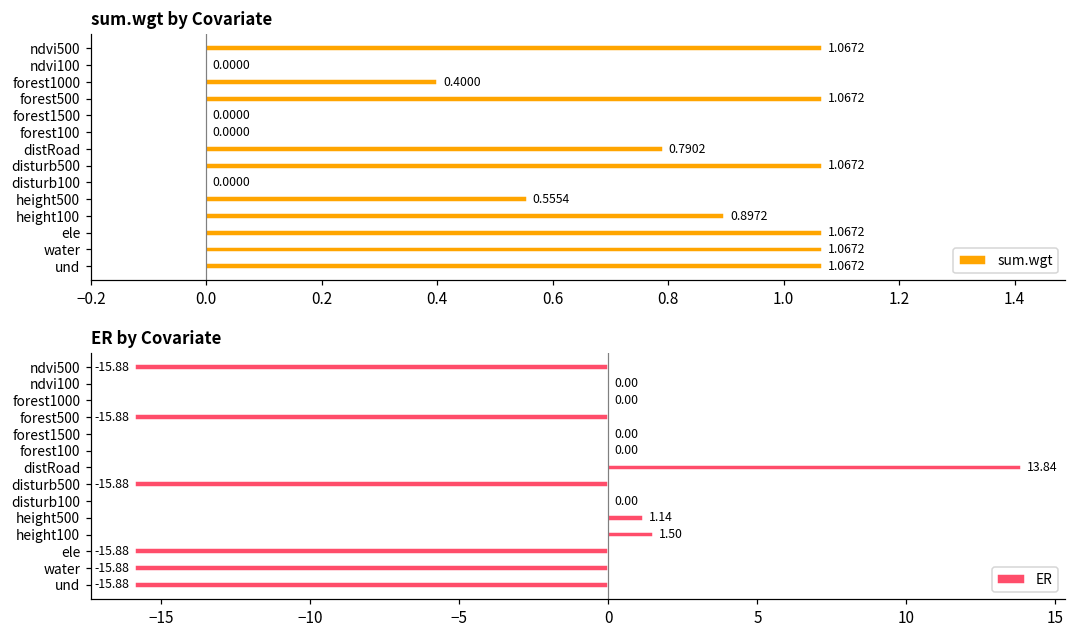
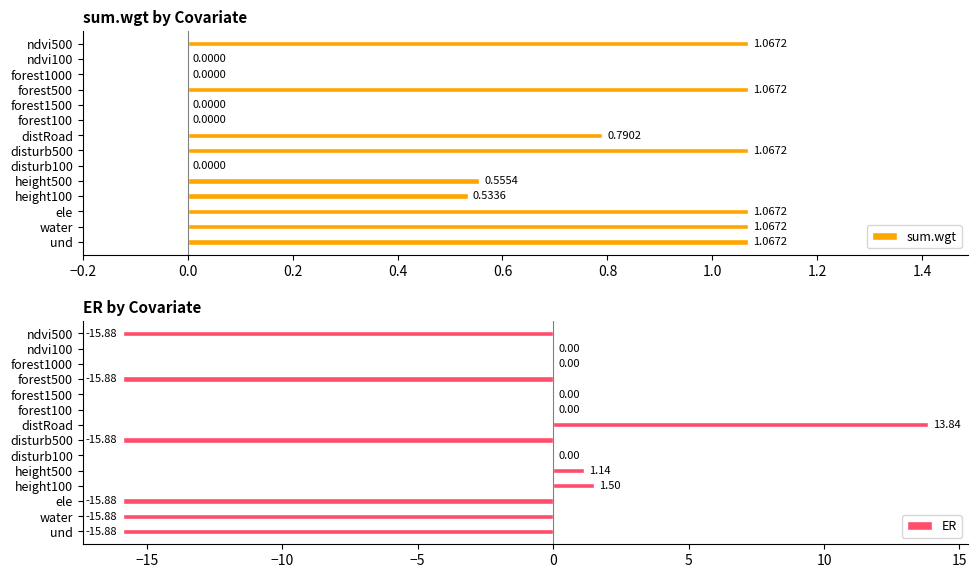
  {
    "sum.wgt by Covariate": {
      "ndvi500": 1.0672,
      "ndvi100": 0.0000,
-     "forest1000": 0.4000,
+     "forest1000": 0.0000,
      "forest500": 1.0672,
      "forest1500": 0.0000,
      "forest100": 0.0000,
      "distRoad": 0.7902,
      "disturb500": 1.0672,
      "disturb100": 0.0000,
      "height500": 0.5554,
-     "height100": 0.8972,
+     "height100": 0.5336,
      "ele": 1.0672,
      "water": 1.0672,
      "und": 1.0672
    },
    "ER by Covariate": {
      "ndvi500": -15.88,
      "ndvi100": 0.00,
      "forest1000": 0.00,
      "forest500": -15.88,
      "forest1500": 0.00,
      "forest100": 0.00,
      "distRoad": 13.84,
      "disturb500": -15.88,
      "disturb100": 0.00,
      "height500": 1.14,
      "height100": 1.50,
      "ele": -15.88,
      "water": -15.88,
      "und": -15.88
    }
  }
